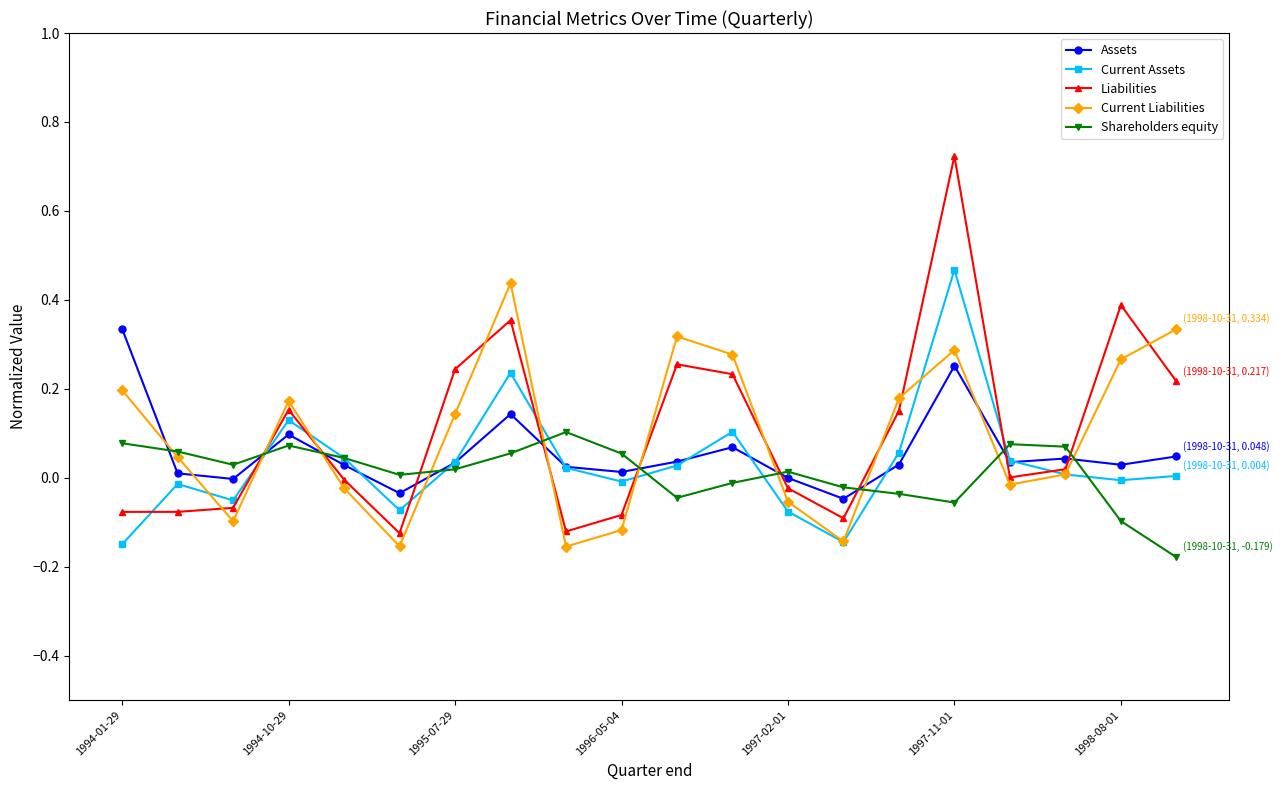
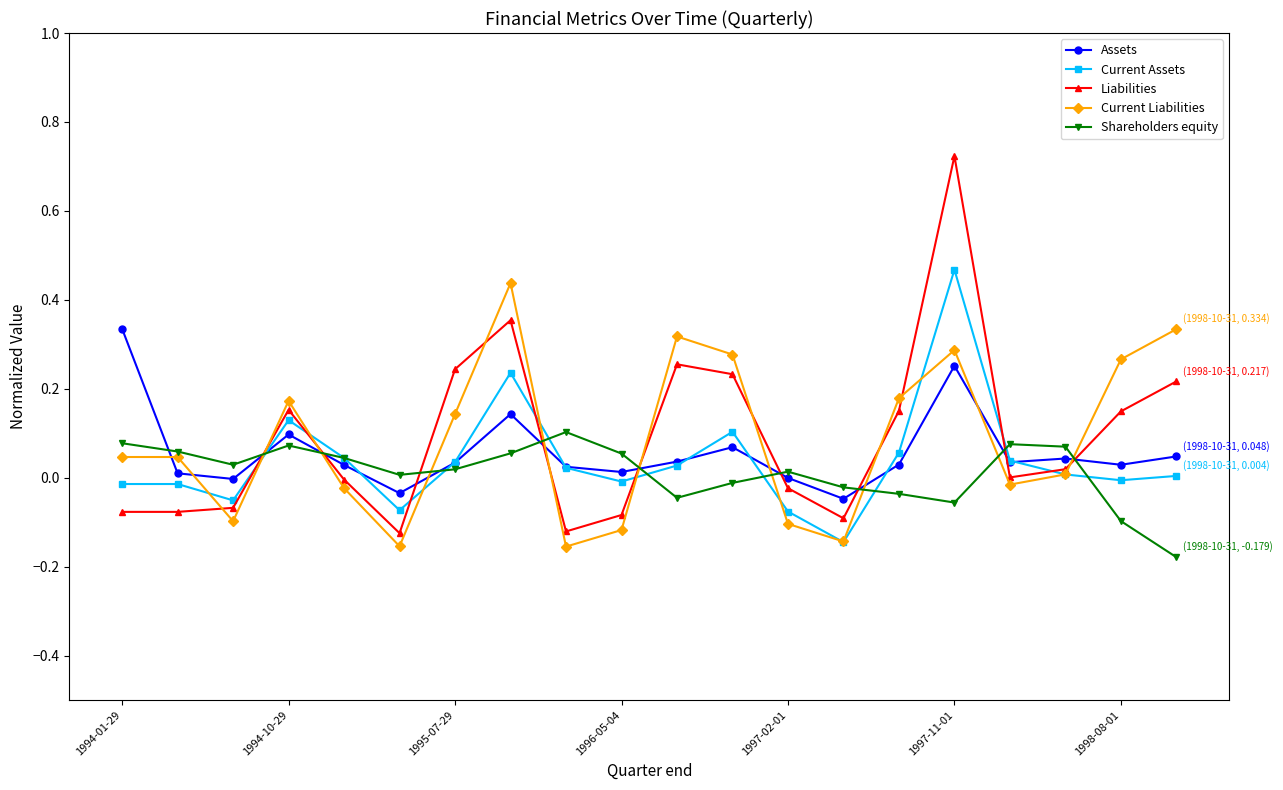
  {
    "Assets": {
      "1994-01-29": 0.33,
      "1994-10-29": 0.10,
      "1996-05-04": 0.01,
      "1997-02-01": 0.00,
      "1997-11-01": 0.25,
      "1998-08-01": 0.03
    },
    "Current Assets": {
-     "1994-01-29": -0.15,
+     "1994-01-29": -0.01,
      "1994-10-29": 0.13,
      "1996-05-04": -0.01,
      "1997-02-01": -0.08,
      "1997-11-01": 0.47,
      "1998-08-01": -0.01
    },
    "Liabilities": {
      "1994-01-29": -0.08,
      "1994-10-29": 0.15,
      "1995-07-29": 0.24,
      "1996-05-04": -0.08,
      "1997-02-01": -0.02,
      "1997-11-01": 0.72,
-     "1998-08-01": 0.39
+     "1998-08-01": 0.15
    },
    "Current Liabilities": {
-     "1994-01-29": 0.20,
+     "1994-01-29": 0.05,
      "1994-10-29": 0.17,
      "1995-07-29": 0.14,
      "1996-05-04": -0.12,
-     "1997-02-01": -0.05,
+     "1997-02-01": -0.10,
      "1997-11-01": 0.29,
      "1998-08-01": 0.27
    },
    "Shareholders equity": {
      "1994-01-29": 0.08,
      "1994-10-29": 0.07,
      "1995-07-29": 0.02,
      "1996-05-04": 0.05,
      "1997-02-01": 0.01,
      "1997-11-01": -0.06,
      "1998-08-01": -0.10
    }
  }
